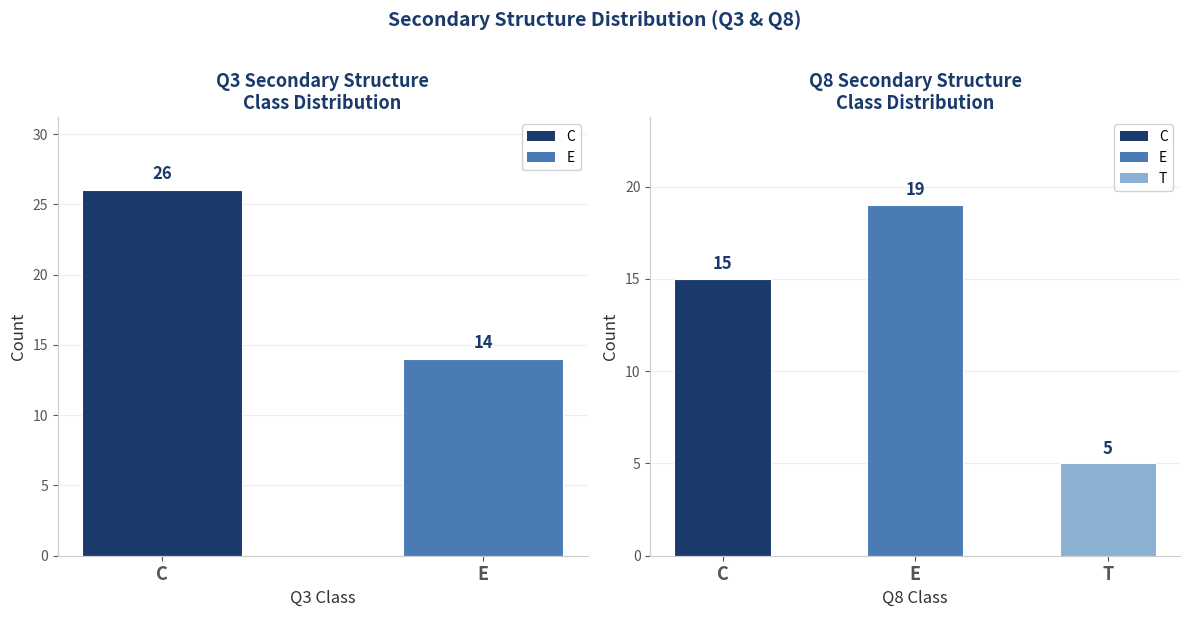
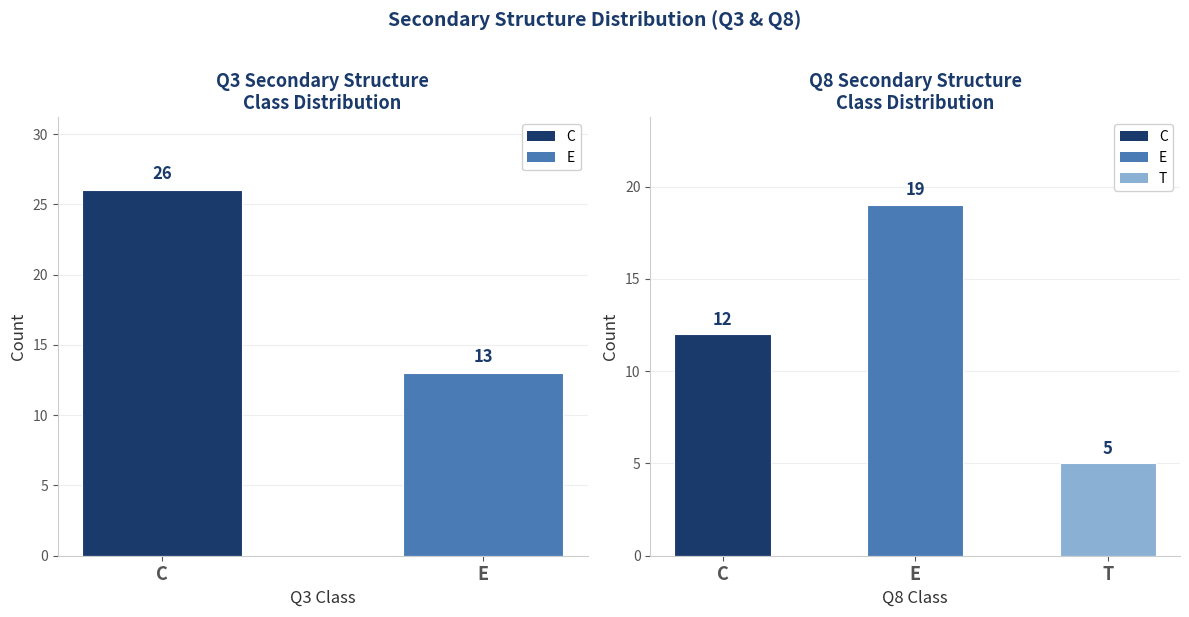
  {
    "Q3 Secondary Structure Class Distribution": {
      "C": 26,
-     "E": 14
+     "E": 13
    },
    "Q8 Secondary Structure Class Distribution": {
-     "C": 15,
+     "C": 12,
      "E": 19,
      "T": 5
    }
  }
